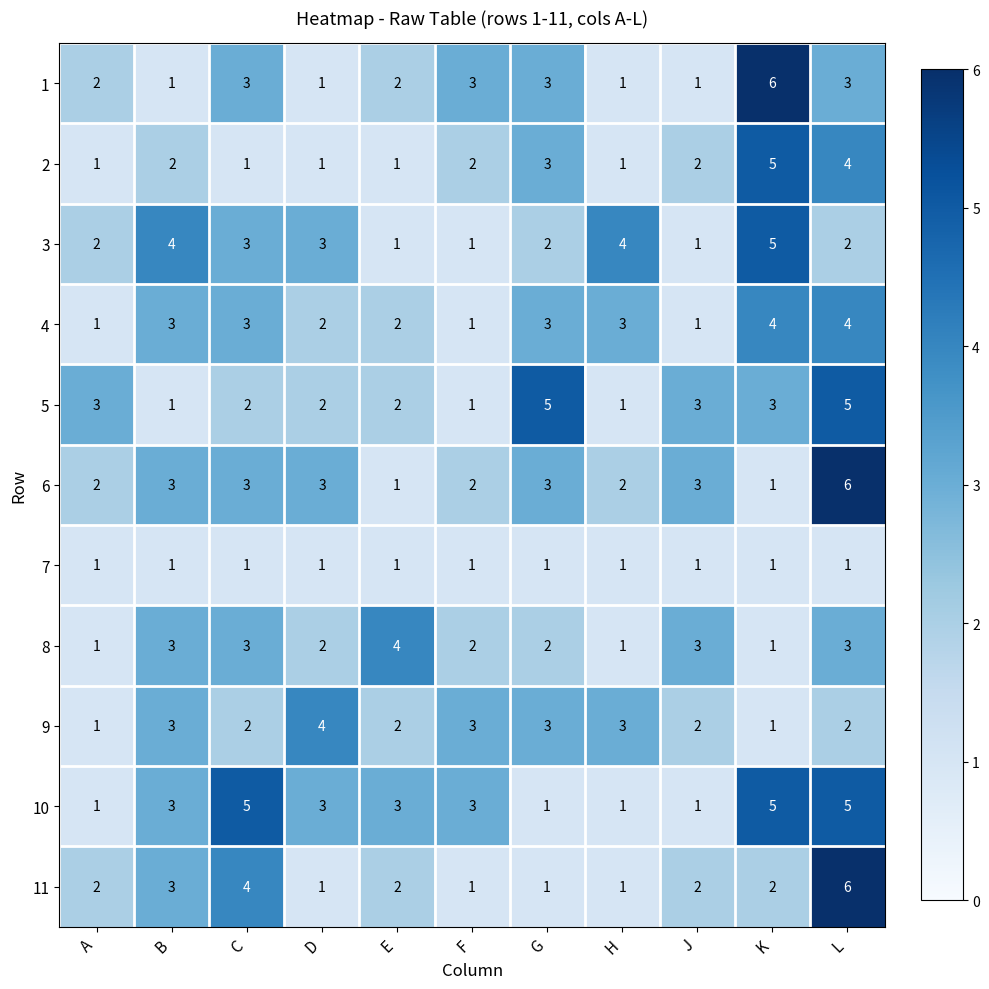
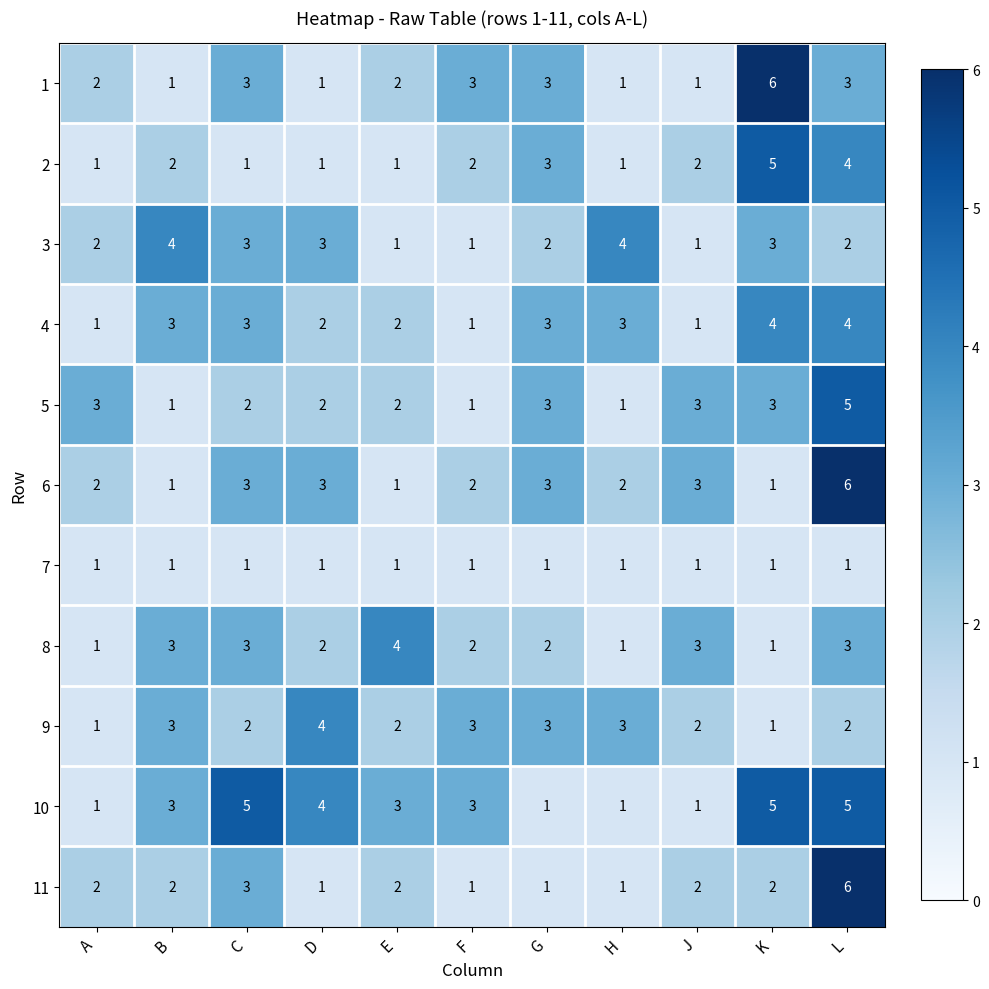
  {
    "1": {
      "A": 2,
      "B": 1,
      "C": 3,
      "D": 1,
      "E": 2,
      "F": 3,
      "G": 3,
      "H": 1,
      "J": 1,
      "K": 6,
      "L": 3
    },
    "2": {
      "A": 1,
      "B": 2,
      "C": 1,
      "D": 1,
      "E": 1,
      "F": 2,
      "G": 3,
      "H": 1,
      "J": 2,
      "K": 5,
      "L": 4
    },
    "3": {
      "A": 2,
      "B": 4,
      "C": 3,
      "D": 3,
      "E": 1,
      "F": 1,
      "G": 2,
      "H": 4,
      "J": 1,
-     "K": 5,
+     "K": 3,
      "L": 2
    },
    "4": {
      "A": 1,
      "B": 3,
      "C": 3,
      "D": 2,
      "E": 2,
      "F": 1,
      "G": 3,
      "H": 3,
      "J": 1,
      "K": 4,
      "L": 4
    },
    "5": {
      "A": 3,
      "B": 1,
      "C": 2,
      "D": 2,
      "E": 2,
      "F": 1,
-     "G": 5,
+     "G": 3,
      "H": 1,
      "J": 3,
      "K": 3,
      "L": 5
    },
    "6": {
      "A": 2,
-     "B": 3,
+     "B": 1,
      "C": 3,
      "D": 3,
      "E": 1,
      "F": 2,
      "G": 3,
      "H": 2,
      "J": 3,
      "K": 1,
      "L": 6
    },
    "7": {
      "A": 1,
      "B": 1,
      "C": 1,
      "D": 1,
      "E": 1,
      "F": 1,
      "G": 1,
      "H": 1,
      "J": 1,
      "K": 1,
      "L": 1
    },
    "8": {
      "A": 1,
      "B": 3,
      "C": 3,
      "D": 2,
      "E": 4,
      "F": 2,
      "G": 2,
      "H": 1,
      "J": 3,
      "K": 1,
      "L": 3
    },
    "9": {
      "A": 1,
      "B": 3,
      "C": 2,
      "D": 4,
      "E": 2,
      "F": 3,
      "G": 3,
      "H": 3,
      "J": 2,
      "K": 1,
      "L": 2
    },
    "10": {
      "A": 1,
      "B": 3,
      "C": 5,
-     "D": 3,
+     "D": 4,
      "E": 3,
      "F": 3,
      "G": 1,
      "H": 1,
      "J": 1,
      "K": 5,
      "L": 5
    },
    "11": {
      "A": 2,
-     "B": 3,
-     "C": 4,
+     "B": 2,
+     "C": 3,
      "D": 1,
      "E": 2,
      "F": 1,
      "G": 1,
      "H": 1,
      "J": 2,
      "K": 2,
      "L": 6
    }
  }
